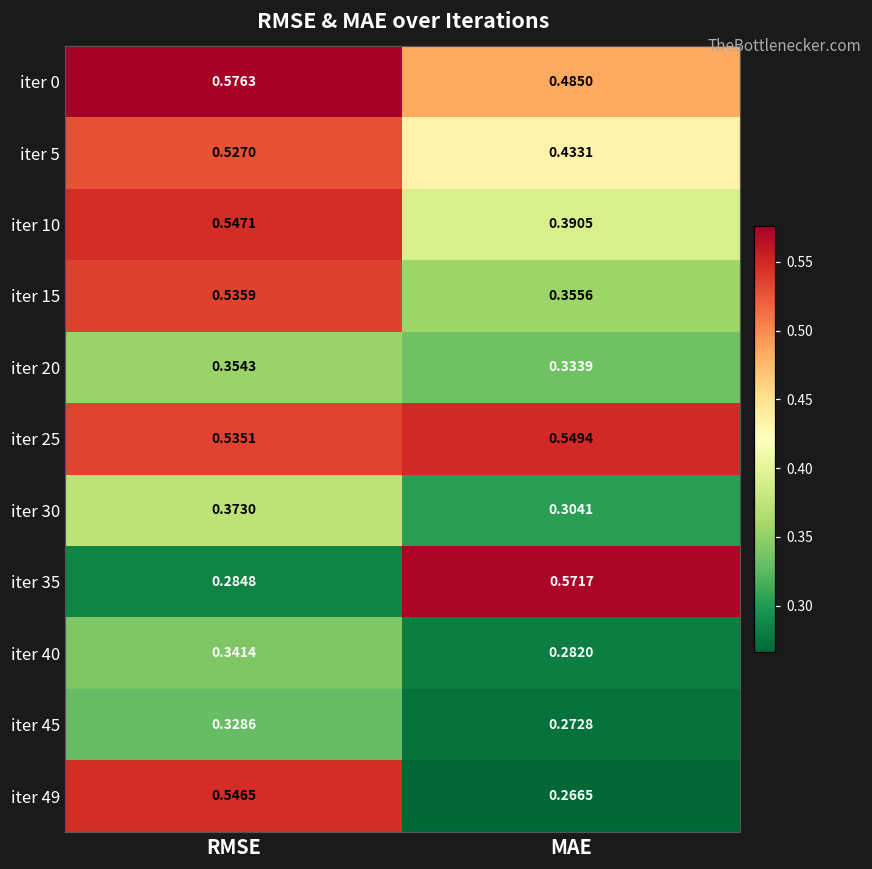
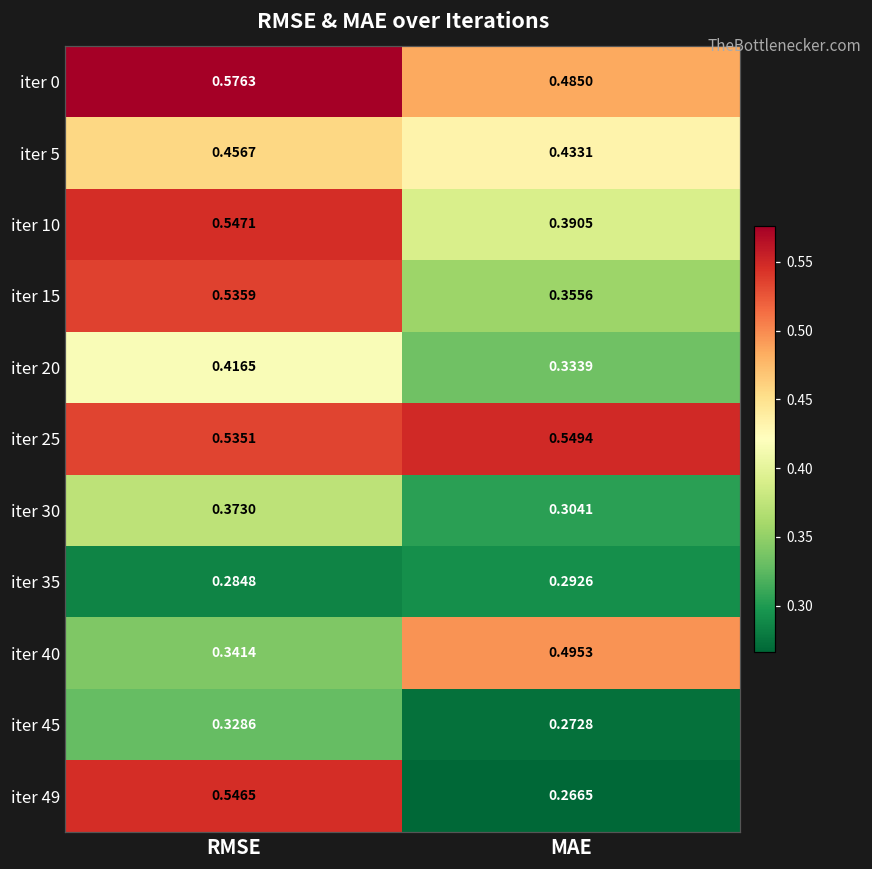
  {
    "iter 0": {
      "RMSE": 0.5763,
      "MAE": 0.4850
    },
    "iter 5": {
-     "RMSE": 0.5270,
+     "RMSE": 0.4567,
      "MAE": 0.4331
    },
    "iter 10": {
      "RMSE": 0.5471,
      "MAE": 0.3905
    },
    "iter 15": {
      "RMSE": 0.5359,
      "MAE": 0.3556
    },
    "iter 20": {
-     "RMSE": 0.3543,
+     "RMSE": 0.4165,
      "MAE": 0.3339
    },
    "iter 25": {
      "RMSE": 0.5351,
      "MAE": 0.5494
    },
    "iter 30": {
      "RMSE": 0.3730,
      "MAE": 0.3041
    },
    "iter 35": {
      "RMSE": 0.2848,
-     "MAE": 0.5717
+     "MAE": 0.2926
    },
    "iter 40": {
      "RMSE": 0.3414,
-     "MAE": 0.2820
+     "MAE": 0.4953
    },
    "iter 45": {
      "RMSE": 0.3286,
      "MAE": 0.2728
    },
    "iter 49": {
      "RMSE": 0.5465,
      "MAE": 0.2665
    }
  }
